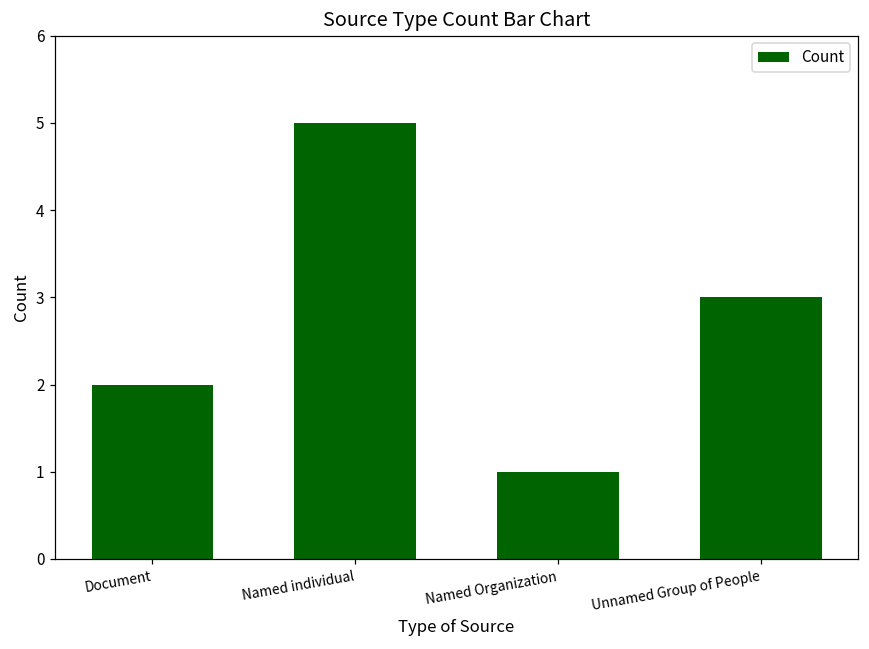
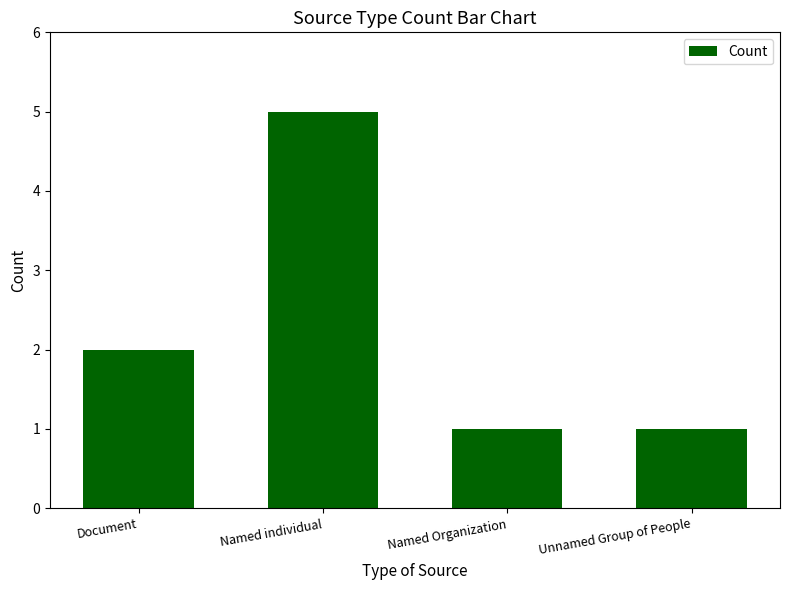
  {
    "Document": 2,
    "Named individual": 5,
    "Named Organization": 1,
-   "Unnamed Group of People": 3
+   "Unnamed Group of People": 1
  }
